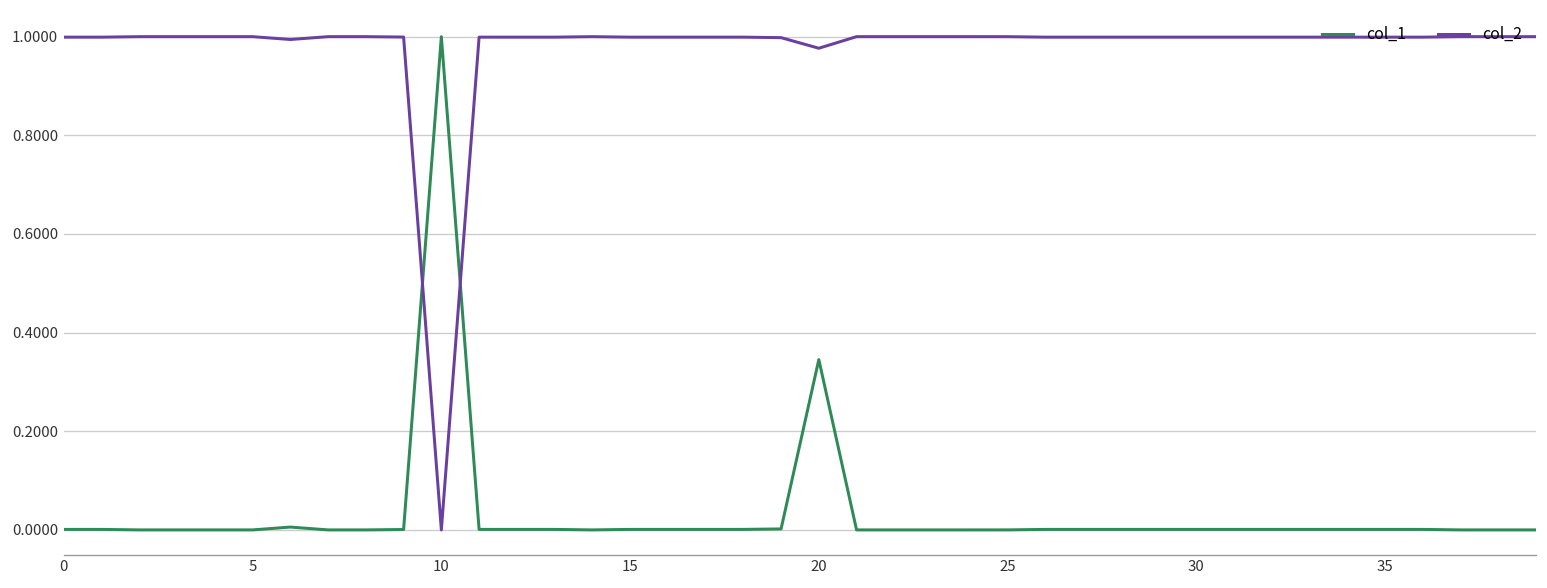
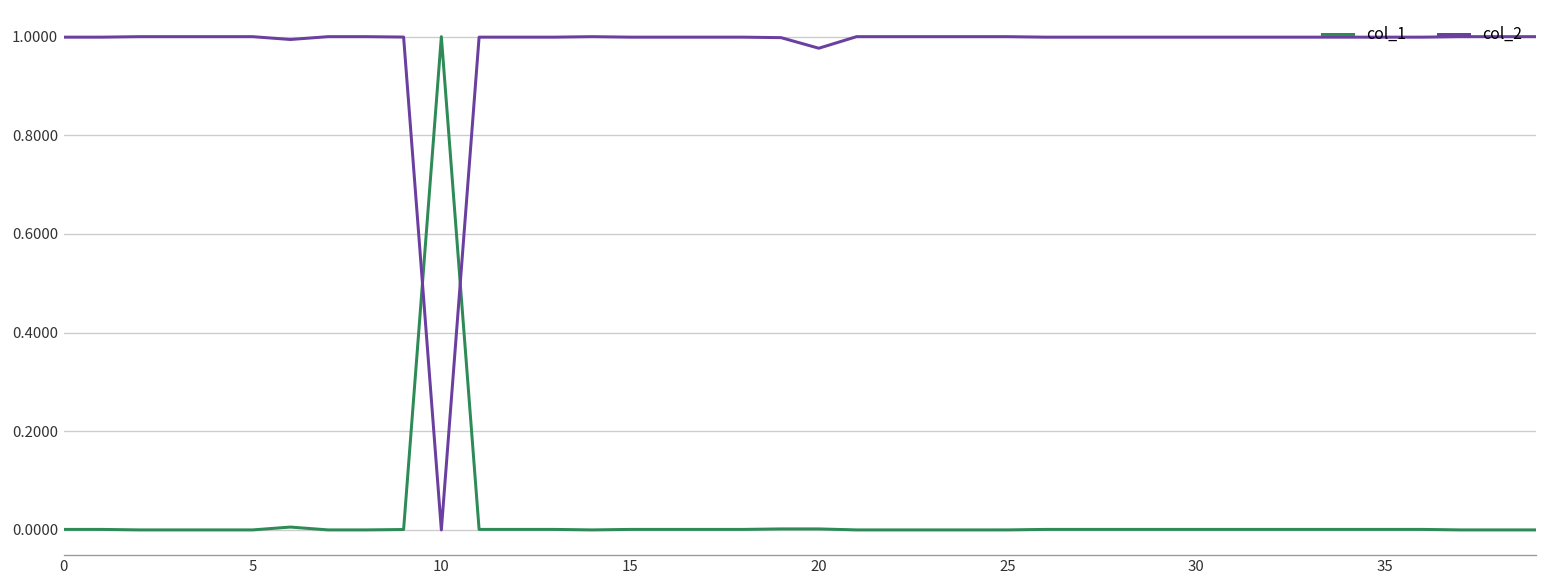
  {
    "col_1": {
      "0": 0.00,
      "5": 0.00,
      "10": 1.00,
      "15": 0.00,
-     "20": 0.35,
+     "20": 0.00,
      "25": 0.00,
      "30": 0.00,
      "35": 0.00
    },
    "col_2": {
      "0": 1.00,
      "5": 1.00,
      "10": 0.00,
      "15": 1.00,
      "20": 0.98,
      "25": 1.00,
      "30": 1.00,
      "35": 1.00
    }
  }
